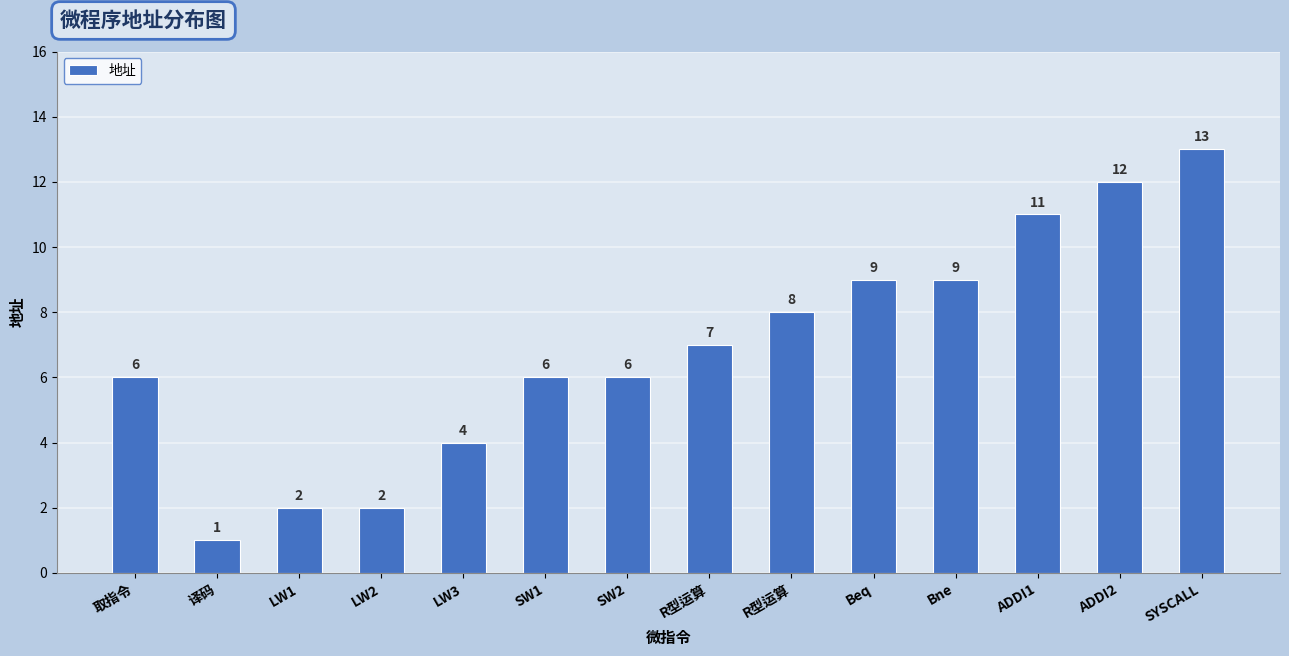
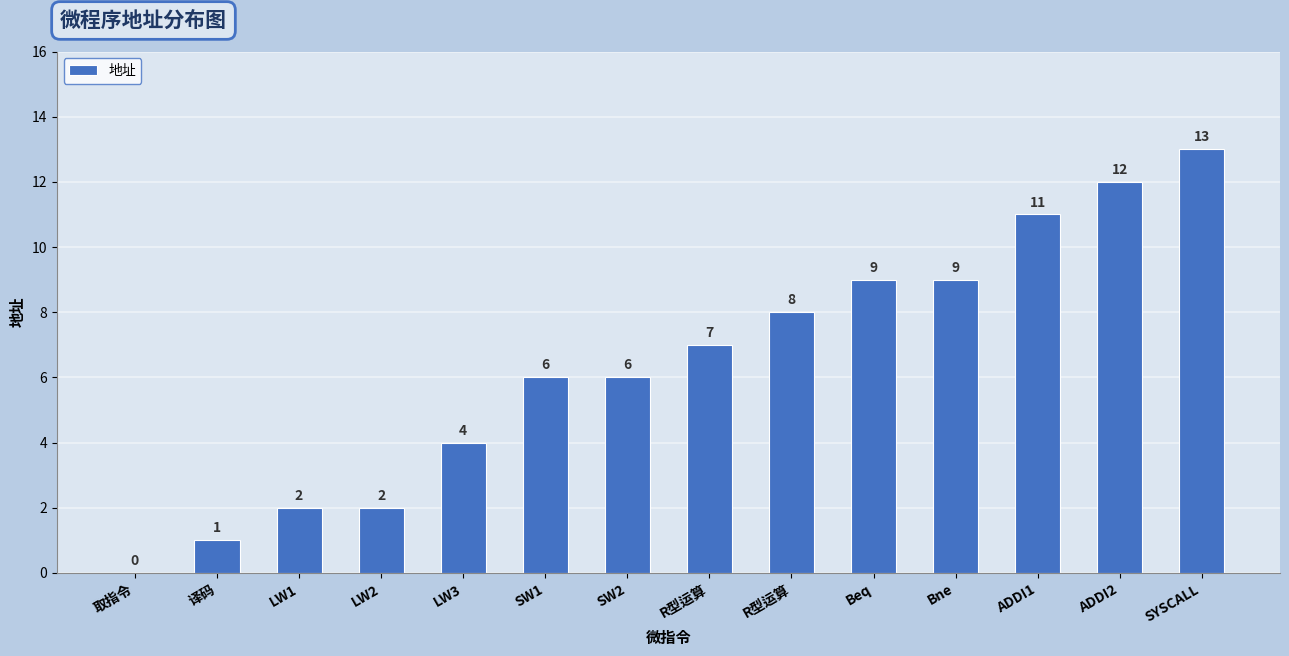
  {
-   "取指令": 6,
+   "取指令": 0,
    "译码": 1,
    "LW1": 2,
    "LW2": 2,
    "LW3": 4,
    "SW1": 6,
    "SW2": 6,
    "Beq": 9,
    "Bne": 9,
    "ADDI1": 11,
    "ADDI2": 12,
    "SYSCALL": 13
  }
